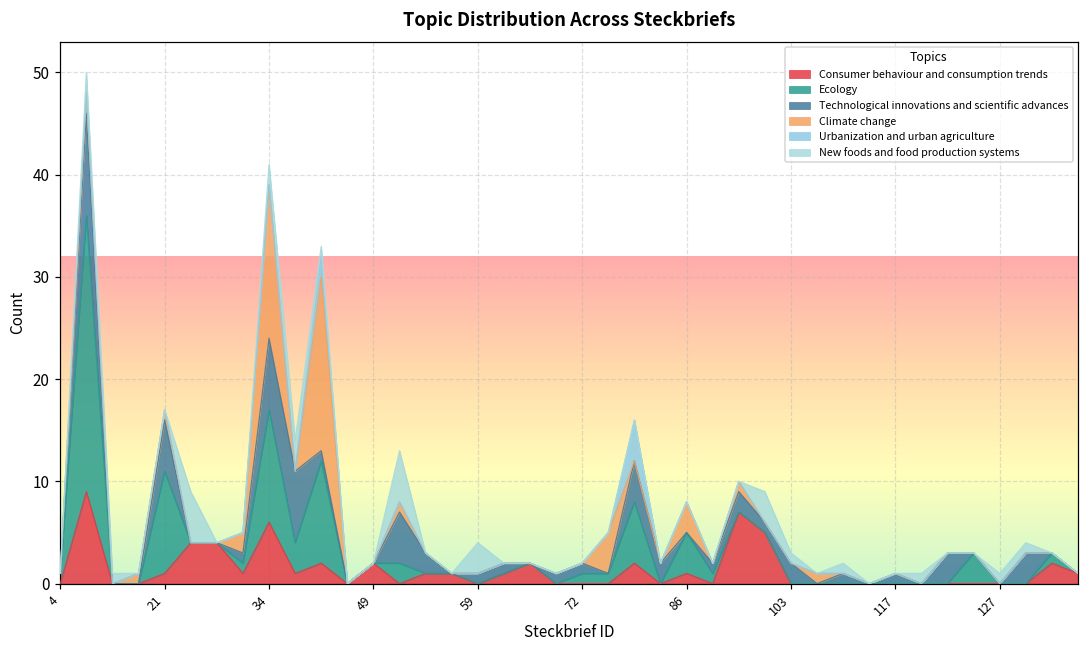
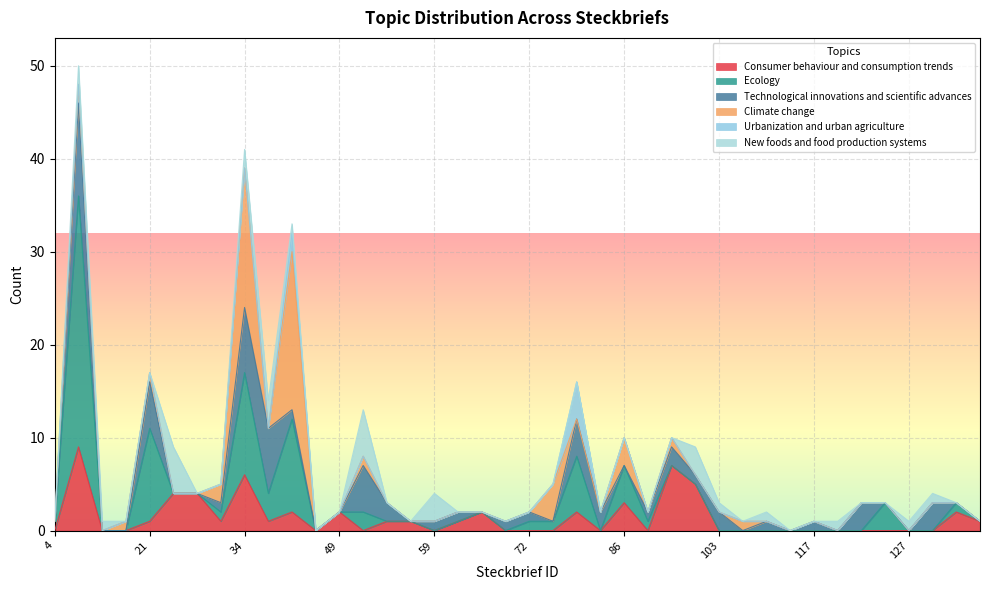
  {
    "Consumer behaviour and consumption trends": {
      "4": 0,
      "72": 0,
-     "86": 1
+     "86": 3
    }
  }
